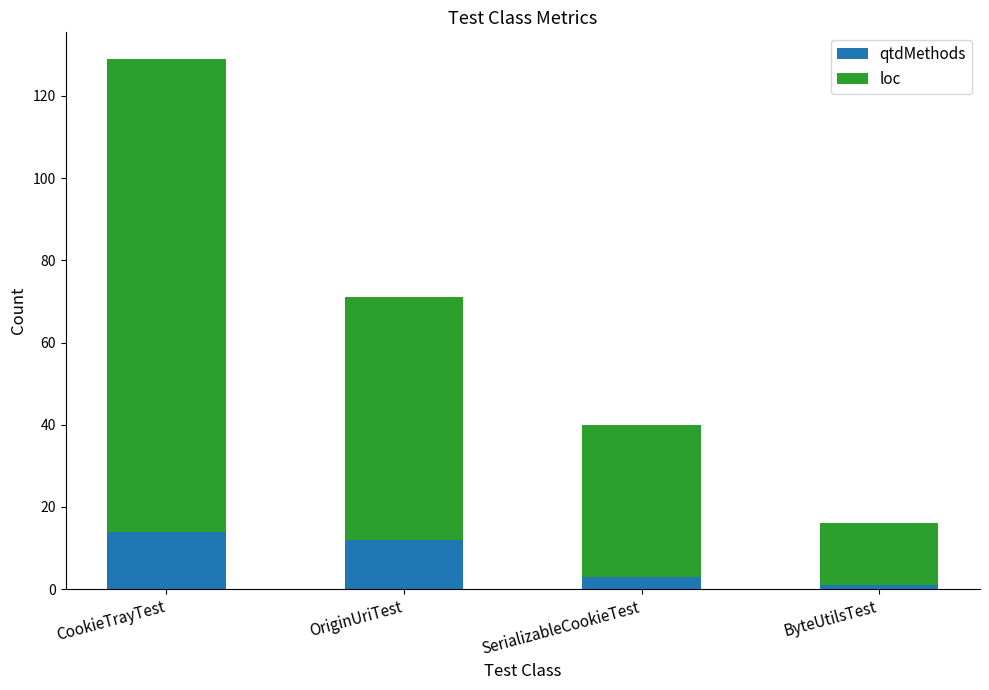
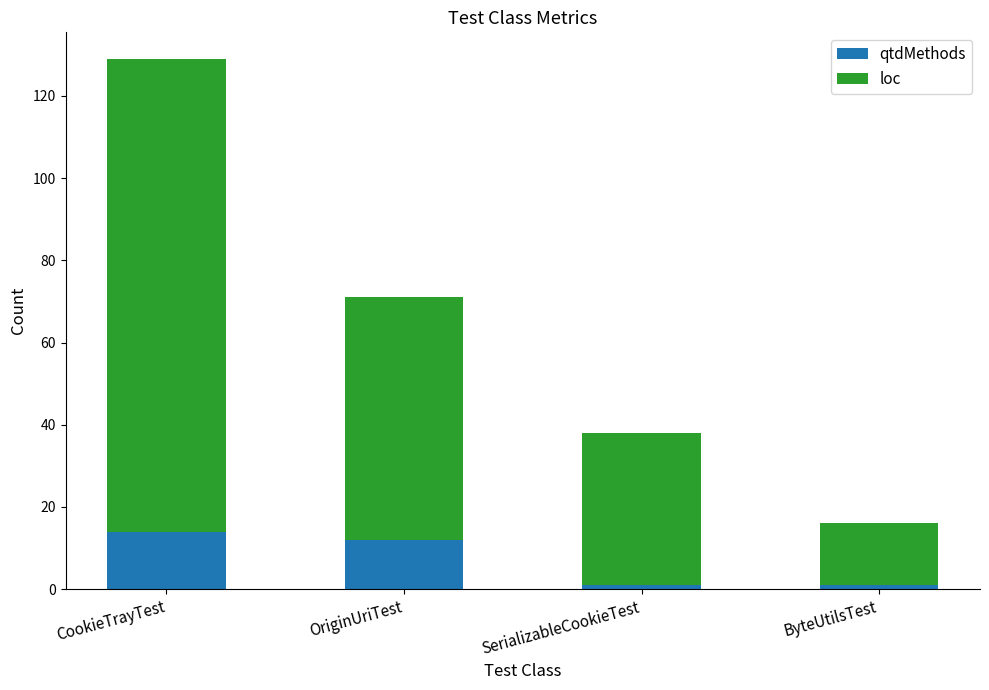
  {
    "qtdMethods": {
      "CookieTrayTest": 14,
      "OriginUriTest": 12,
-     "SerializableCookieTest": 3,
+     "SerializableCookieTest": 1,
      "ByteUtilsTest": 1
    },
    "loc": {
      "CookieTrayTest": 115,
      "OriginUriTest": 59,
      "SerializableCookieTest": 37,
      "ByteUtilsTest": 15
    }
  }
